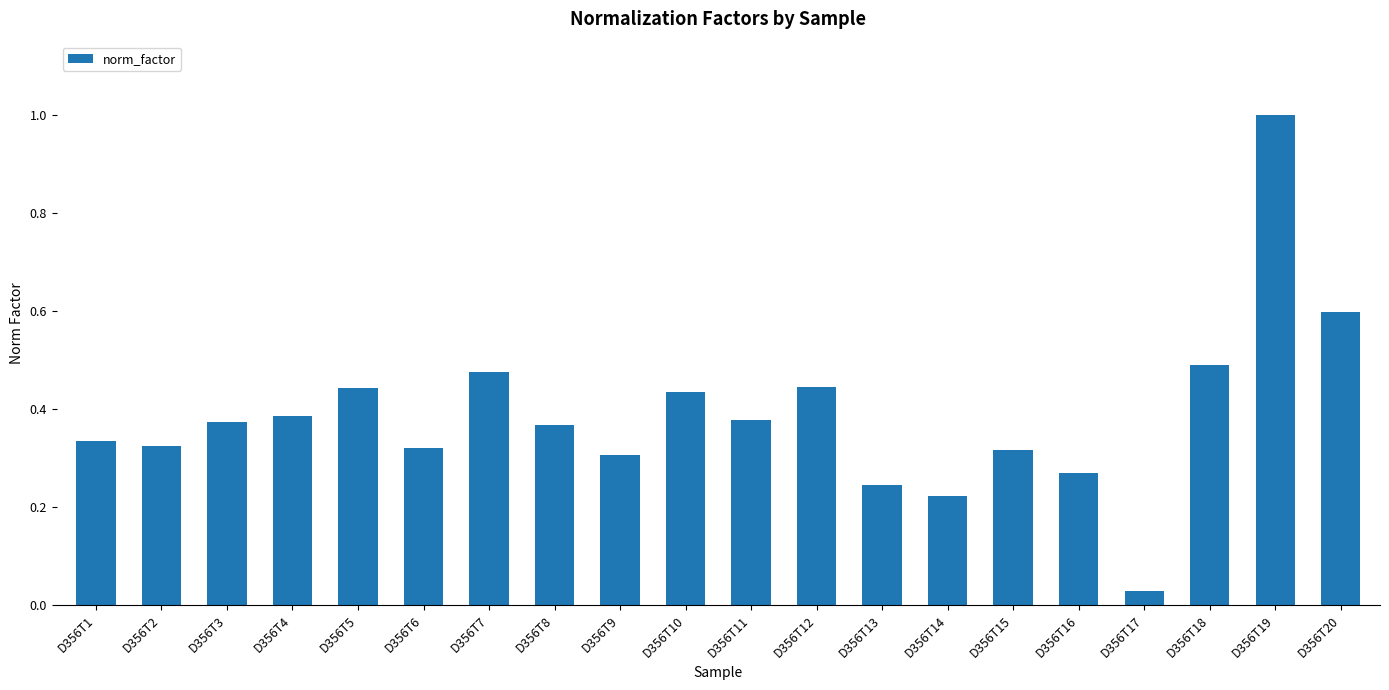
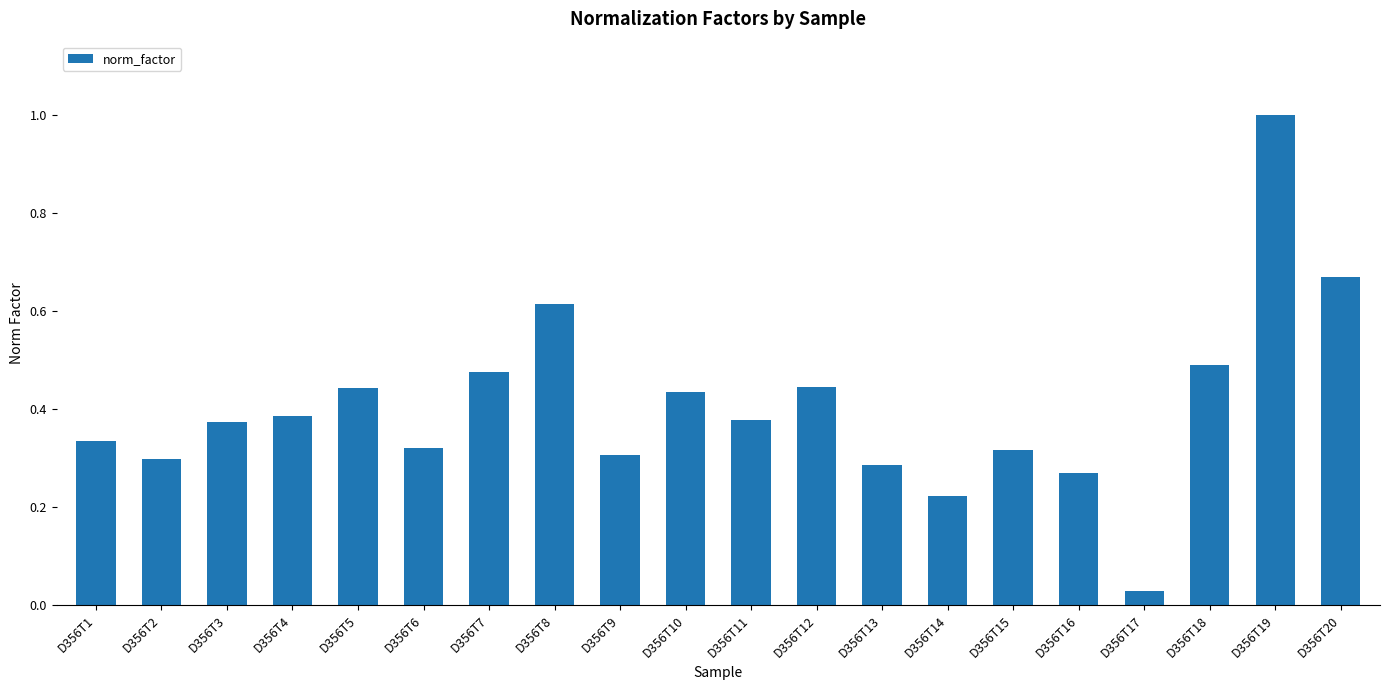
  {
    "D356T1": 0.34,
-   "D356T2": 0.33,
+   "D356T2": 0.30,
    "D356T3": 0.38,
    "D356T4": 0.39,
    "D356T5": 0.44,
    "D356T6": 0.32,
    "D356T7": 0.48,
-   "D356T8": 0.37,
+   "D356T8": 0.61,
    "D356T9": 0.31,
    "D356T10": 0.44,
    "D356T11": 0.38,
    "D356T12": 0.45,
-   "D356T13": 0.24,
+   "D356T13": 0.29,
    "D356T14": 0.22,
    "D356T15": 0.32,
    "D356T16": 0.27,
    "D356T17": 0.03,
    "D356T18": 0.49,
    "D356T19": 1.00,
-   "D356T20": 0.60
+   "D356T20": 0.67
  }
